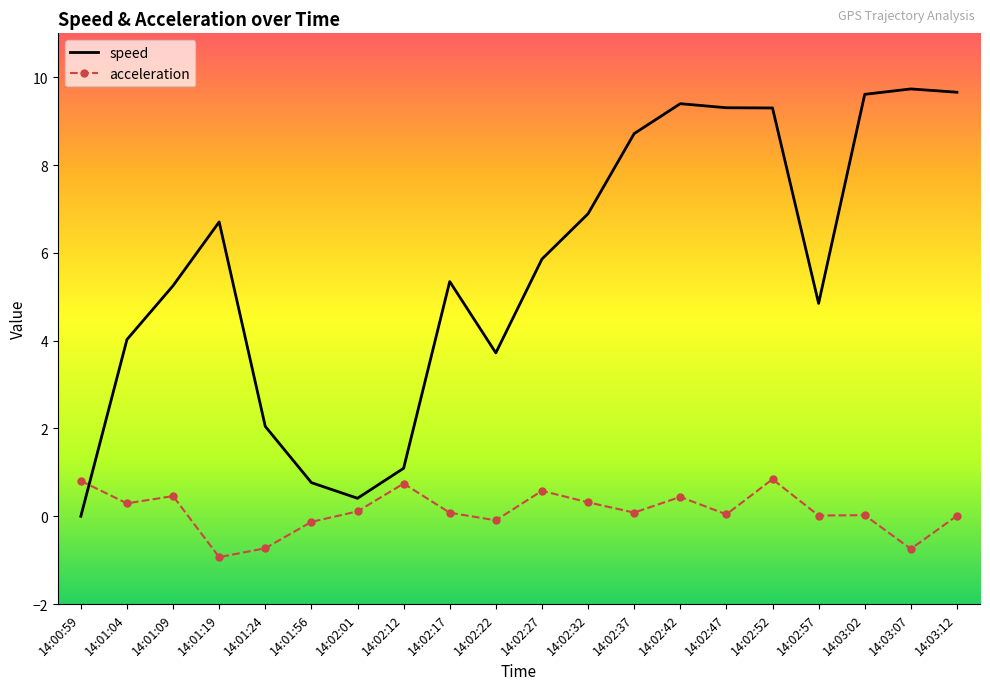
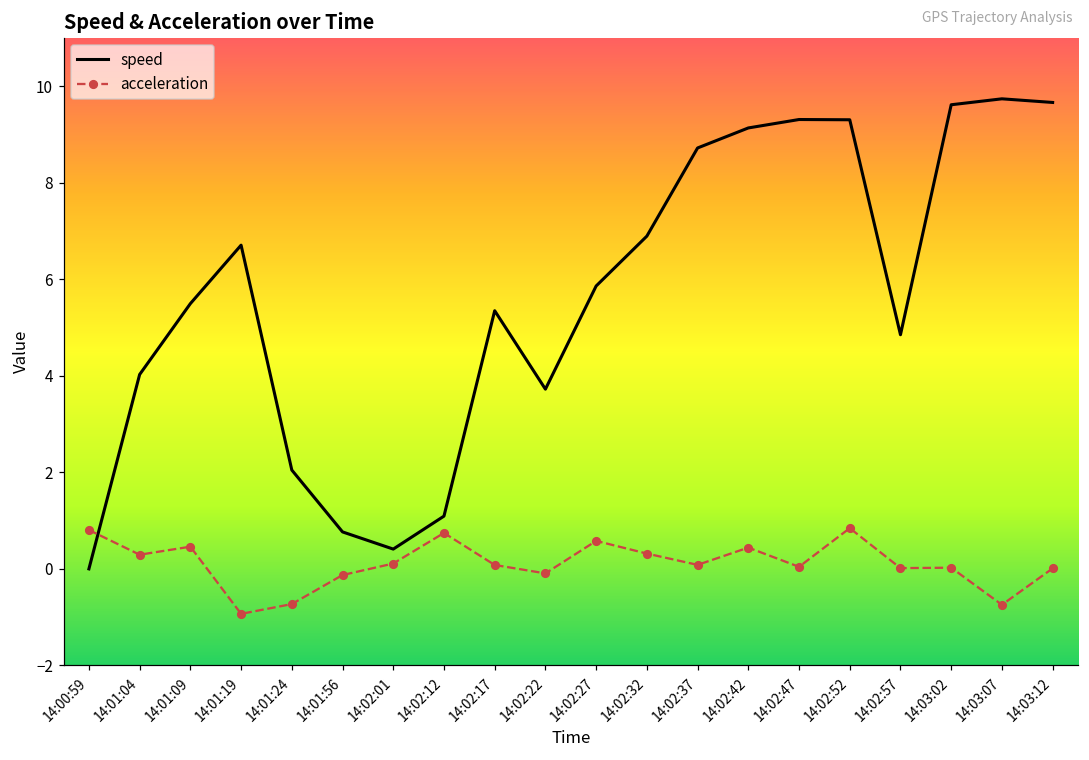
  {
    "speed": {
      "14:00:59": 0.0,
      "14:01:04": 4.0,
-     "14:01:09": 5.3,
+     "14:01:09": 5.5,
      "14:01:19": 6.7,
      "14:01:24": 2.0,
      "14:01:56": 0.8,
      "14:02:01": 0.4,
      "14:02:12": 1.1,
      "14:02:17": 5.3,
      "14:02:22": 3.7,
      "14:02:27": 5.9,
      "14:02:32": 6.9,
      "14:02:37": 8.7,
-     "14:02:42": 9.4,
+     "14:02:42": 9.1,
      "14:02:47": 9.3,
      "14:02:52": 9.3,
      "14:02:57": 4.8,
      "14:03:02": 9.6,
      "14:03:07": 9.7,
      "14:03:12": 9.7
    },
    "acceleration": {
      "14:00:59": 0.8,
      "14:01:04": 0.3,
      "14:01:09": 0.5,
      "14:01:19": -0.9,
      "14:01:24": -0.7,
      "14:01:56": -0.1,
      "14:02:01": 0.1,
      "14:02:12": 0.7,
      "14:02:17": 0.1,
      "14:02:22": -0.1,
      "14:02:27": 0.6,
      "14:02:32": 0.3,
      "14:02:37": 0.1,
      "14:02:42": 0.4,
      "14:02:47": 0.0,
      "14:02:52": 0.8,
      "14:02:57": 0.0,
      "14:03:02": 0.0,
      "14:03:07": -0.7,
      "14:03:12": 0.0
    }
  }
